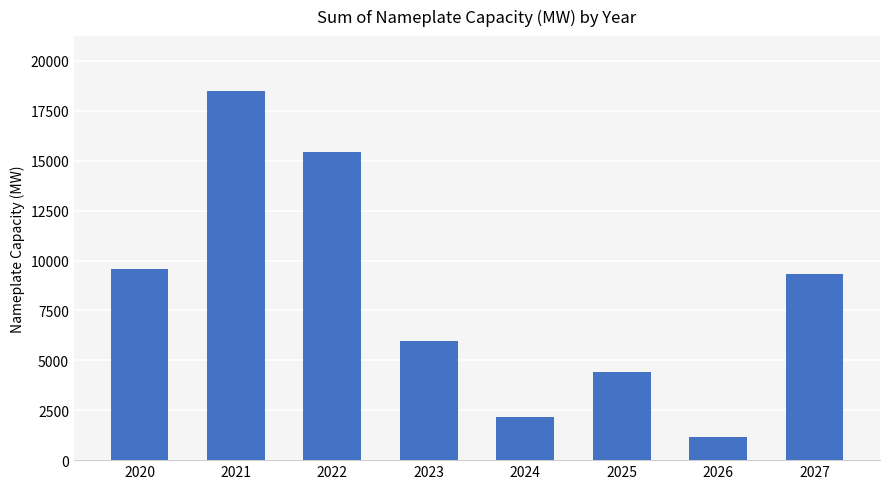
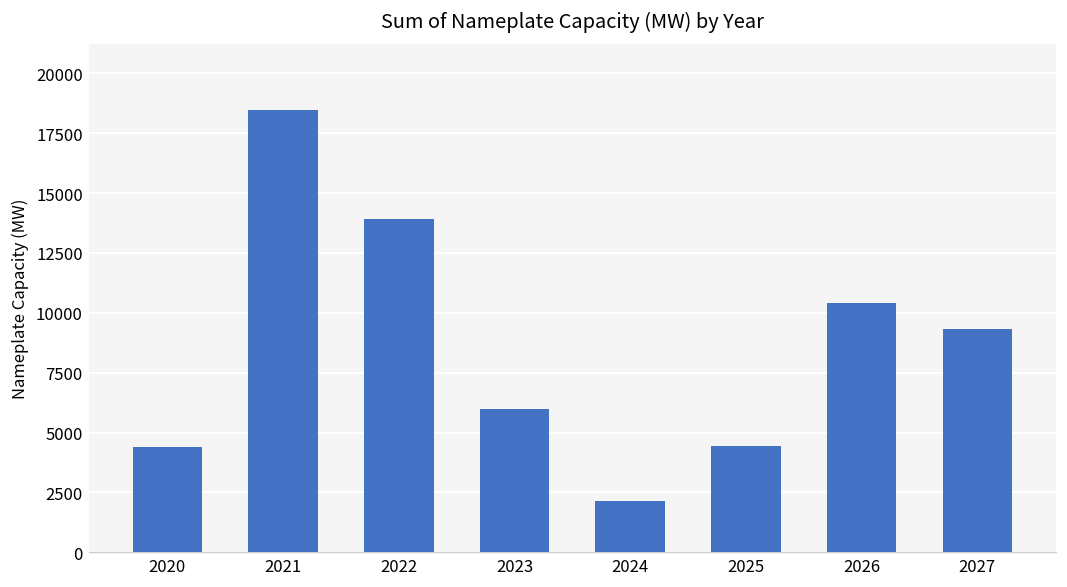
  {
-   "2020": 9600,
+   "2020": 4400,
    "2021": 18500,
-   "2022": 15500,
+   "2022": 13900,
    "2023": 6000,
    "2024": 2100,
    "2025": 4400,
-   "2026": 1200,
+   "2026": 10400,
    "2027": 9300
  }
